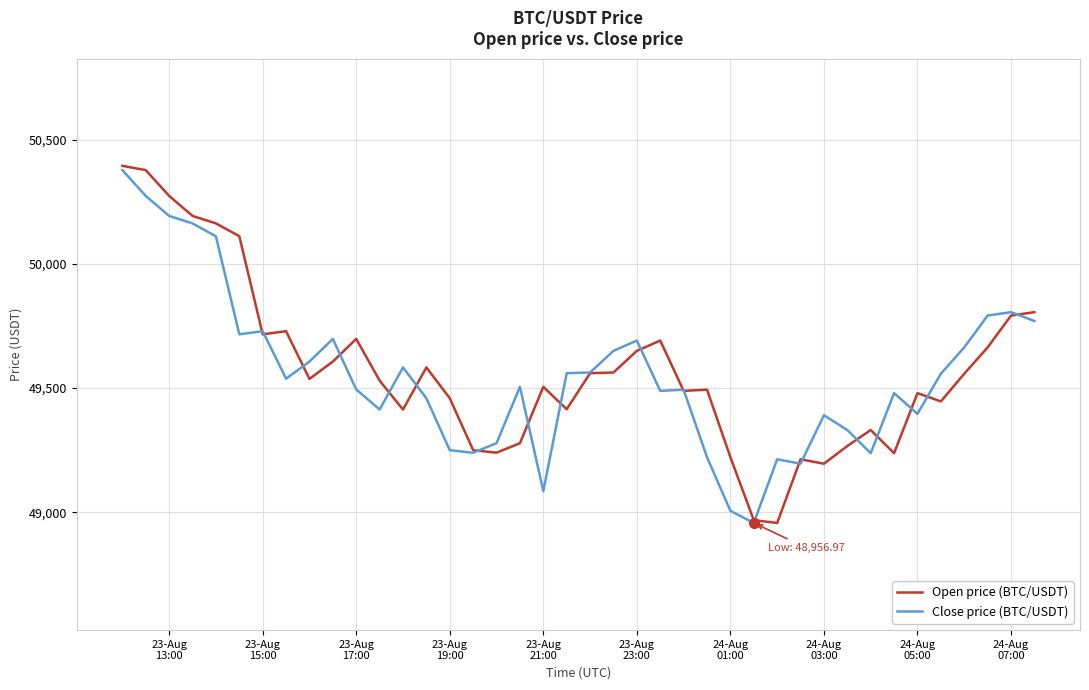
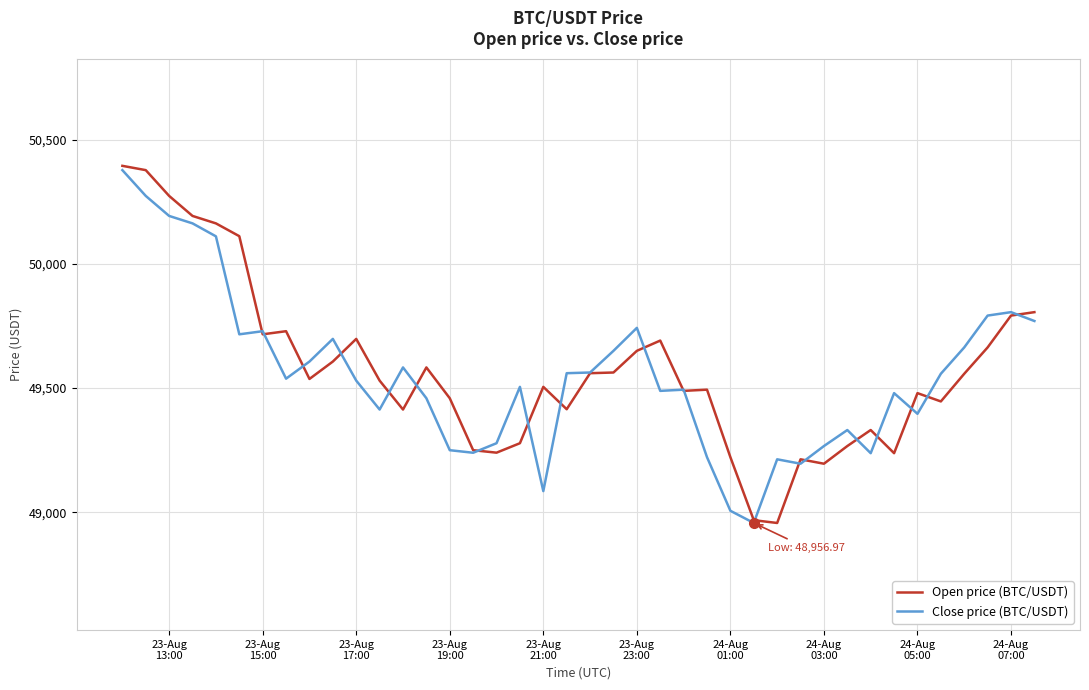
  {
    "Close price (BTC/USDT)": {
      "23-Aug 13:00": "50,190",
      "23-Aug 15:00": "49,730",
-     "23-Aug 17:00": "49,490",
+     "23-Aug 17:00": "49,530",
      "23-Aug 19:00": "49,250",
      "23-Aug 21:00": "49,090",
-     "23-Aug 23:00": "49,690",
+     "23-Aug 23:00": "49,740",
      "24-Aug 01:00": "49,010",
-     "24-Aug 03:00": "49,390",
+     "24-Aug 03:00": "49,270",
      "24-Aug 05:00": "49,400",
      "24-Aug 07:00": "49,810"
    }
  }
